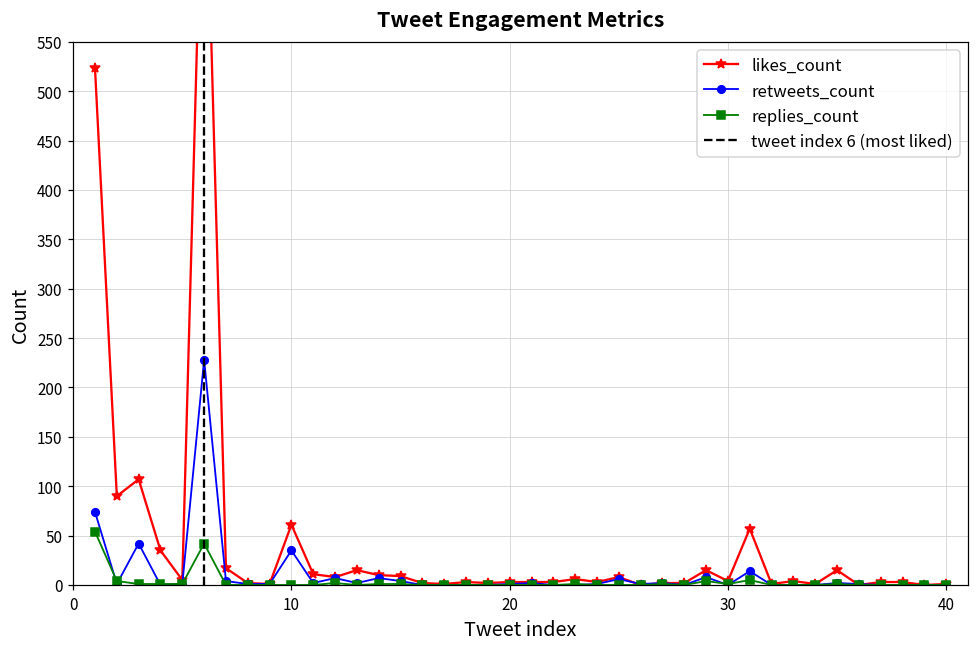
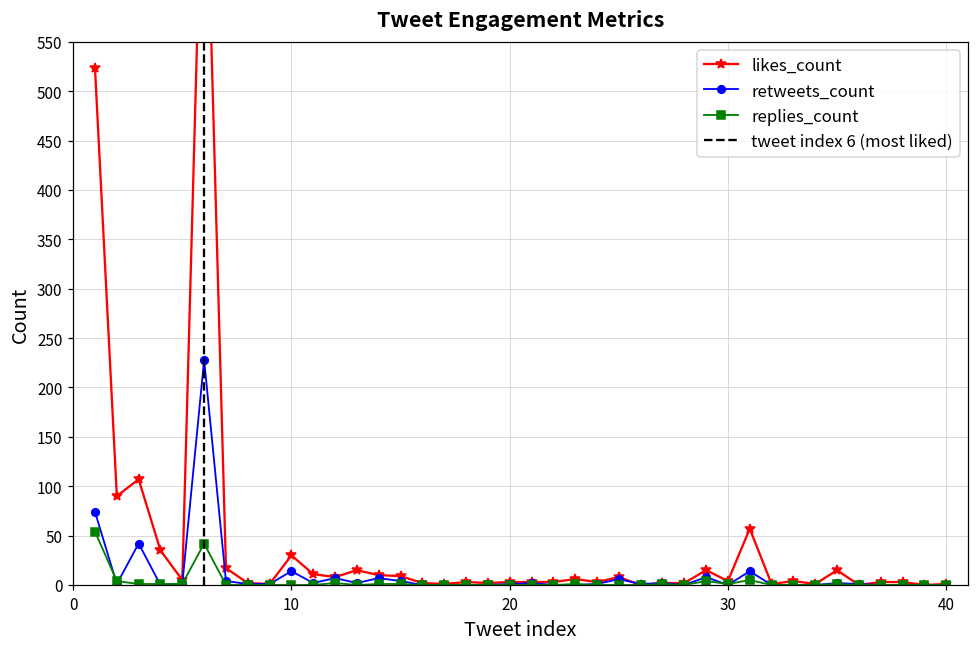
  {
    "likes_count": {
-     "10": 60,
+     "10": 30,
      "30": 0
    },
    "retweets_count": {
-     "10": 40
+     "10": 10
    },
    "replies_count": {
      "10": 0
    }
  }
